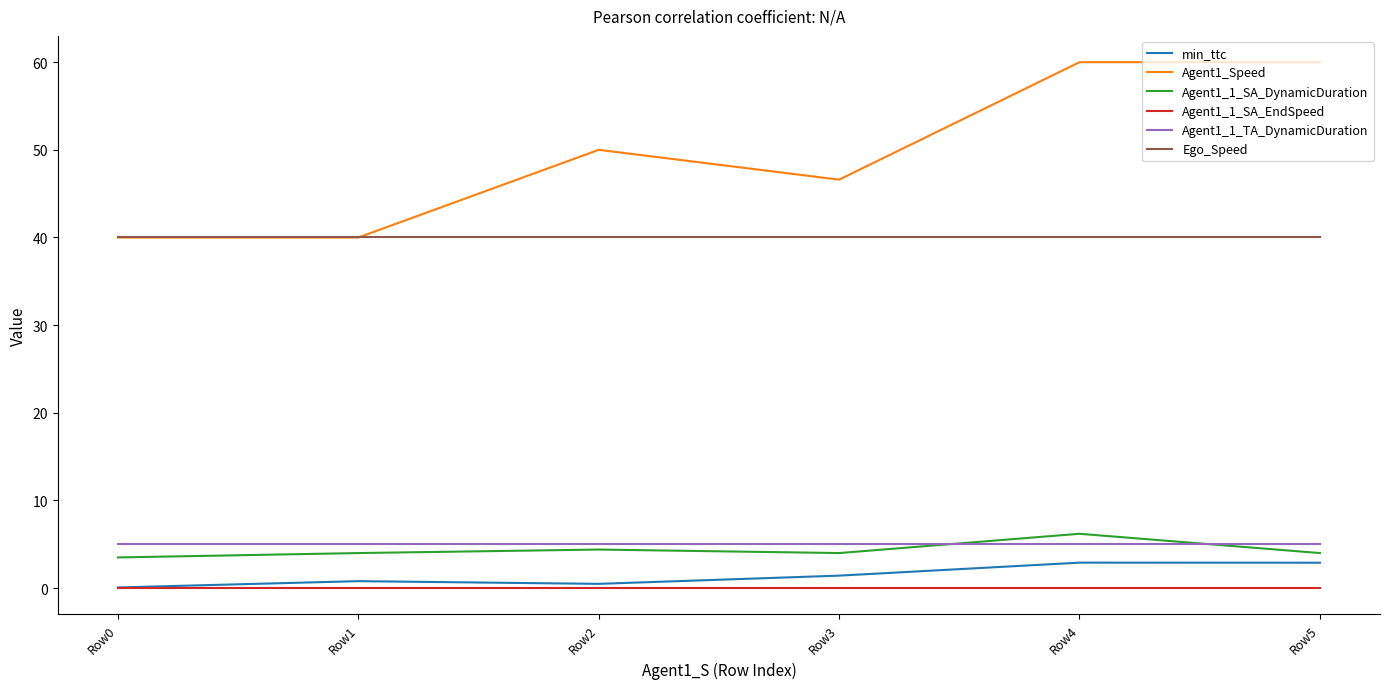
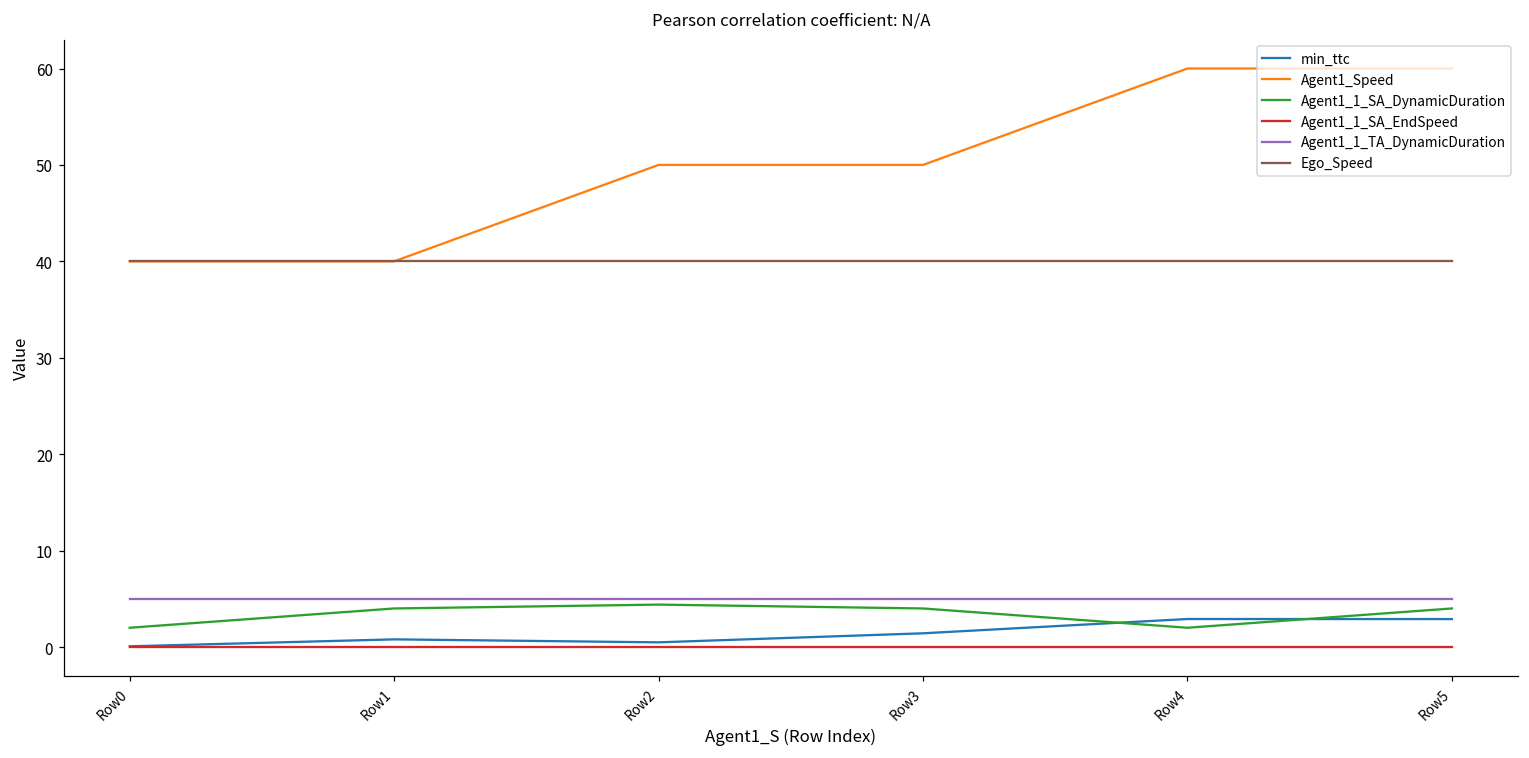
  {
    "min_ttc": {
      "Row1": 1,
      "Row2": 0,
      "Row3": 1,
      "Row4": 3,
      "Row5": 3
    },
    "Agent1_Speed": {
      "Row2": 50,
-     "Row3": 47,
+     "Row3": 50,
      "Row4": 60
    },
    "Agent1_1_SA_DynamicDuration": {
-     "Row0": 4,
+     "Row0": 2,
      "Row1": 4,
      "Row2": 4,
      "Row3": 4,
-     "Row4": 6,
+     "Row4": 2,
      "Row5": 4
    },
    "Agent1_1_SA_EndSpeed": {
      "Row1": 0,
      "Row2": 0,
      "Row3": 0,
      "Row4": 0,
      "Row5": 0
    },
    "Agent1_1_TA_DynamicDuration": {
      "Row0": 5,
      "Row1": 5,
      "Row2": 5,
      "Row3": 5,
      "Row4": 5,
      "Row5": 5
    },
    "Ego_Speed": {
      "Row2": 40,
      "Row3": 40,
      "Row4": 40,
      "Row5": 40
    }
  }
